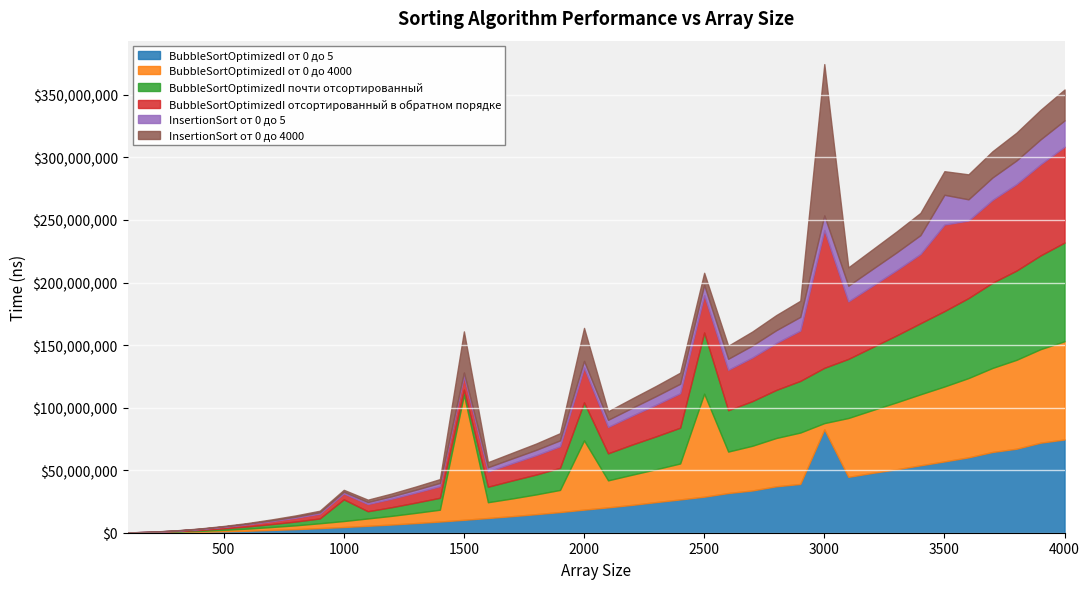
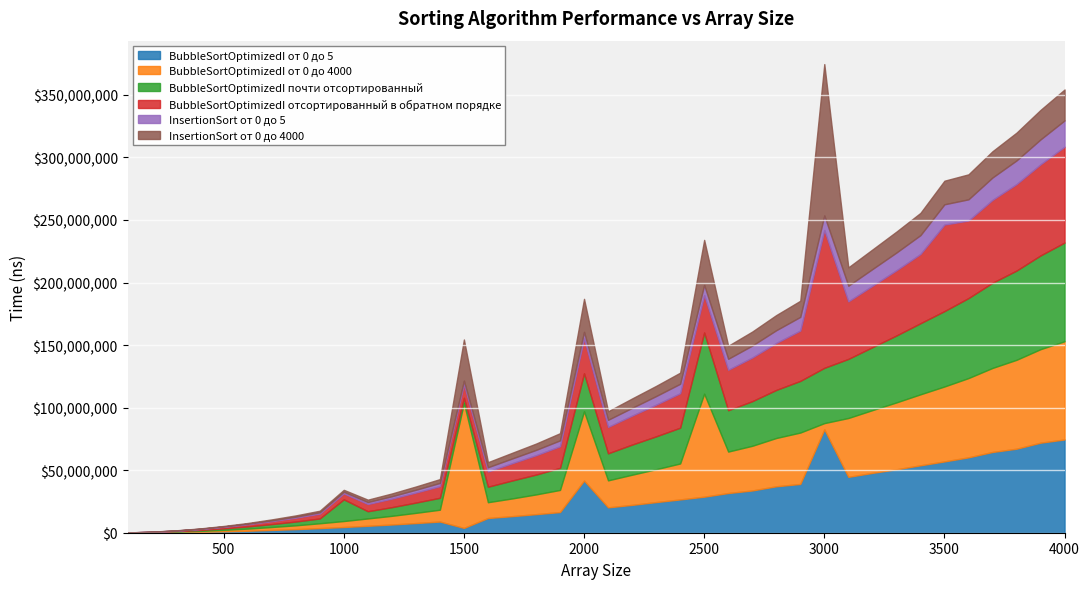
  {
    "BubbleSortOptimizedI от 0 до 5": {
      "1000": "$5,000,000",
-     "1500": "$10,000,000",
-     "2000": "$18,000,000",
+     "1500": "$4,000,000",
+     "2000": "$42,000,000",
      "2500": "$29,000,000",
      "3000": "$83,000,000",
      "3500": "$57,000,000",
      "4000": "$75,000,000"
    },
    "BubbleSortOptimizedI от 0 до 4000": {
      "1000": "$5,000,000",
      "1500": "$100,000,000",
      "2000": "$55,000,000",
      "2500": "$82,000,000",
      "3000": "$5,000,000",
      "3500": "$60,000,000",
      "4000": "$79,000,000"
    },
    "BubbleSortOptimizedI почти отсортированный": {
      "1000": "$17,000,000",
      "1500": "$4,000,000",
      "2000": "$30,000,000",
      "2500": "$49,000,000",
      "3000": "$44,000,000",
      "3500": "$60,000,000",
      "4000": "$79,000,000"
    },
    "BubbleSortOptimizedI отсортированный в обратном порядке": {
      "1500": "$11,000,000",
      "2000": "$28,000,000",
      "2500": "$30,000,000",
      "3000": "$110,000,000",
      "3500": "$69,000,000",
      "4000": "$77,000,000"
    },
    "InsertionSort от 0 до 5": {
      "1500": "$3,000,000",
      "2000": "$5,000,000",
      "2500": "$8,000,000",
      "3000": "$12,000,000",
-     "3500": "$24,000,000",
+     "3500": "$16,000,000",
      "4000": "$21,000,000"
    },
    "InsertionSort от 0 до 4000": {
      "1500": "$33,000,000",
      "2000": "$26,000,000",
-     "2500": "$10,000,000",
+     "2500": "$36,000,000",
      "3000": "$121,000,000",
      "3500": "$19,000,000",
      "4000": "$25,000,000"
    }
  }
